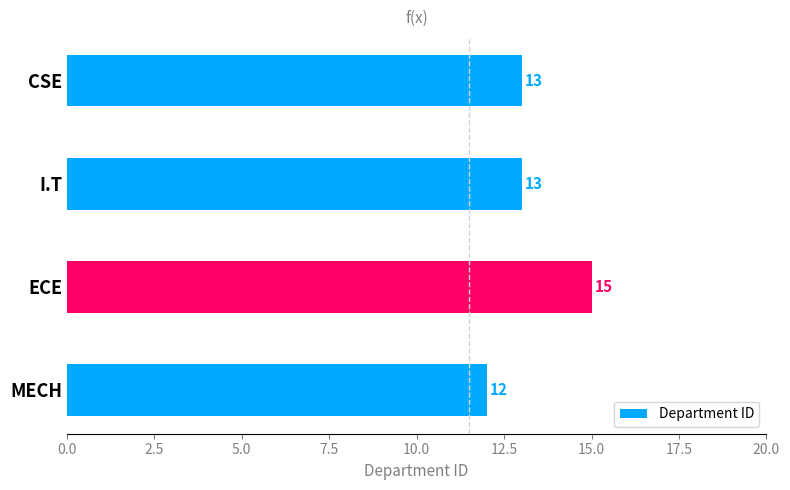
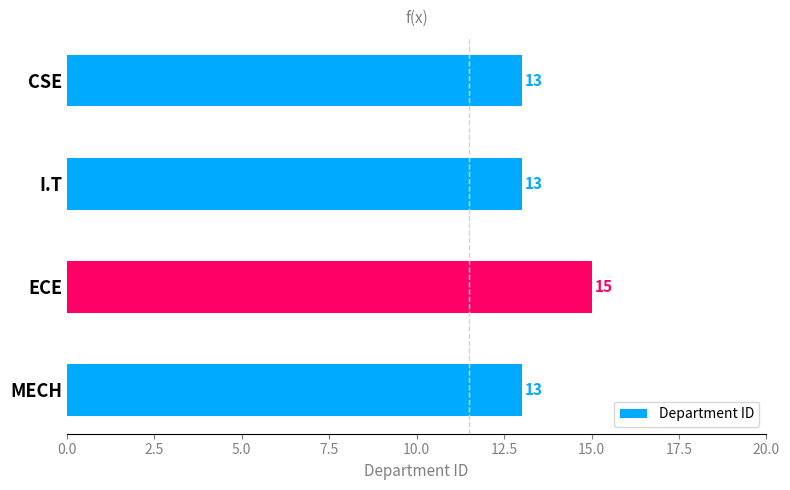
  {
    "CSE": 13,
    "I.T": 13,
    "ECE": 15,
-   "MECH": 12
+   "MECH": 13
  }
